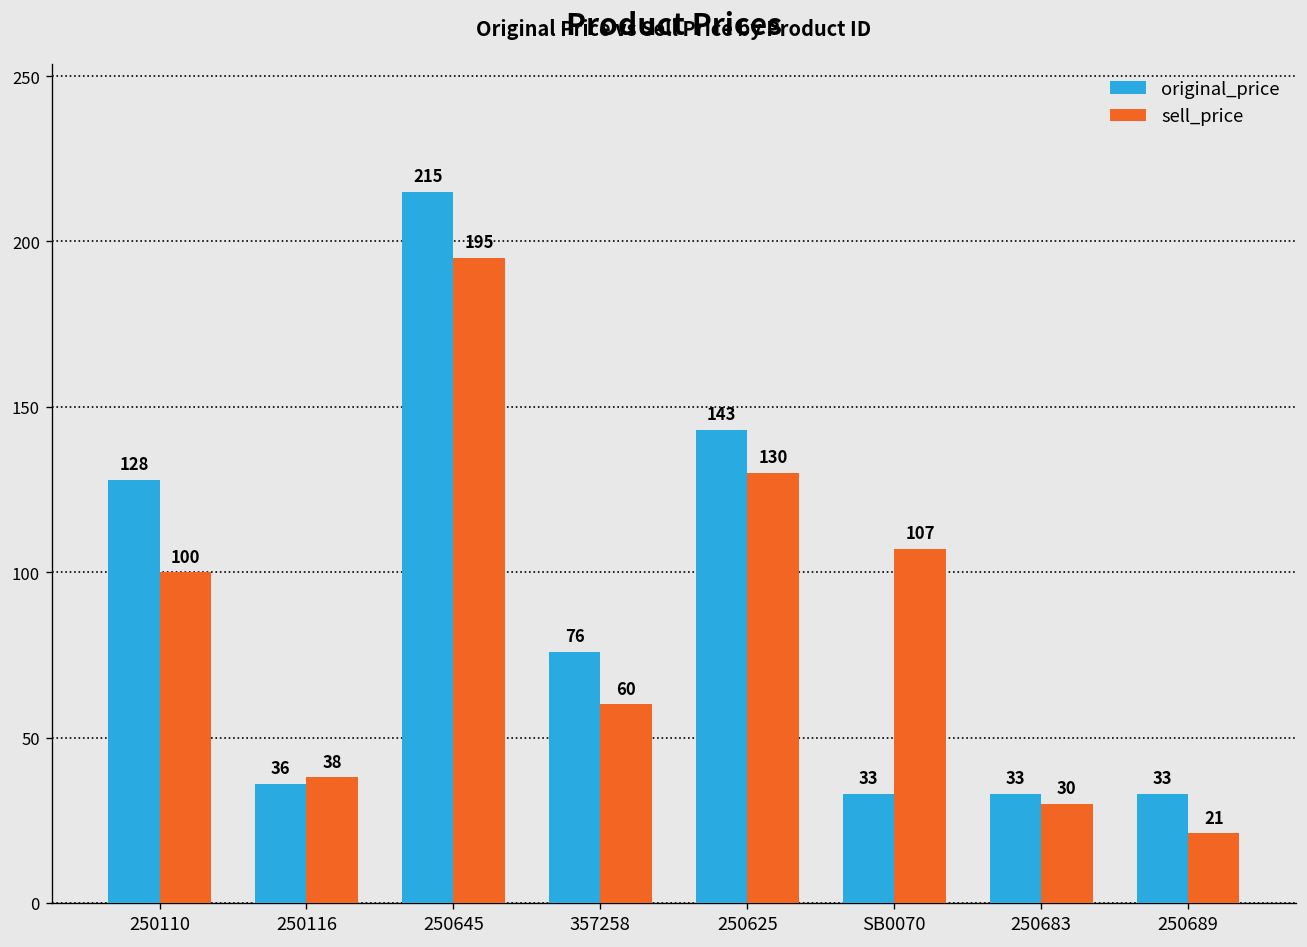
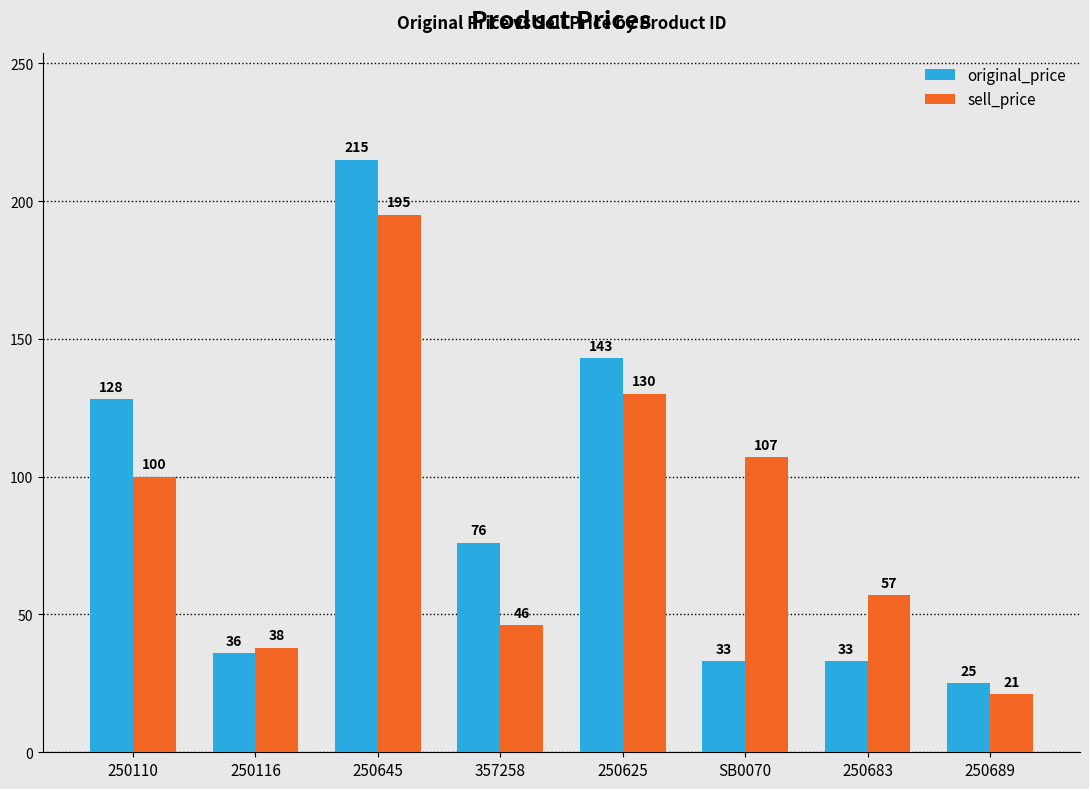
  {
    "original_price": {
      "250110": 128,
      "250116": 36,
      "250645": 215,
      "357258": 76,
      "250625": 143,
      "SB0070": 33,
      "250683": 33,
-     "250689": 33
+     "250689": 25
    },
    "sell_price": {
      "250110": 100,
      "250116": 38,
      "250645": 195,
-     "357258": 60,
+     "357258": 46,
      "250625": 130,
      "SB0070": 107,
-     "250683": 30,
+     "250683": 57,
      "250689": 21
    }
  }
